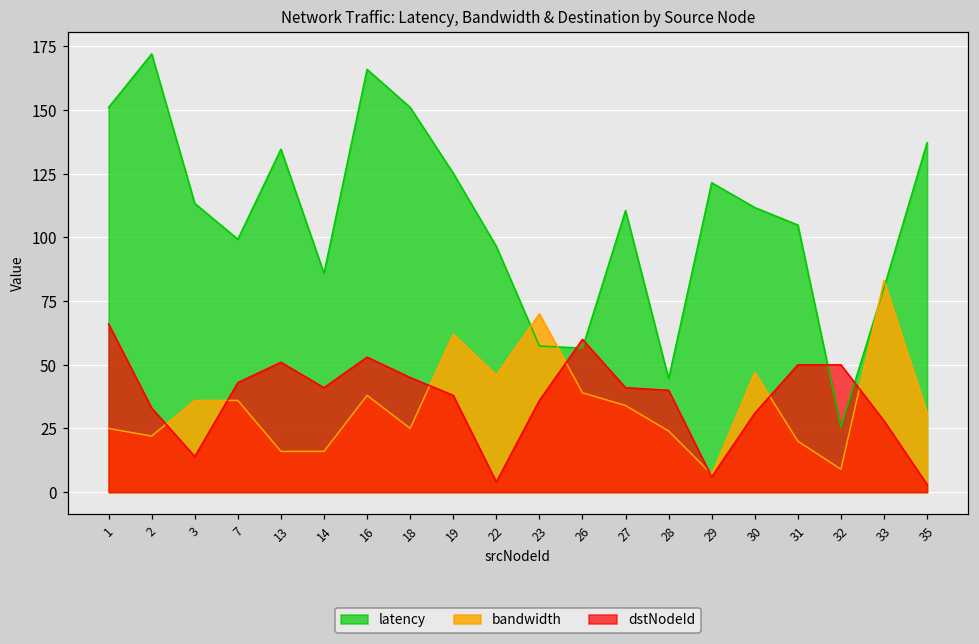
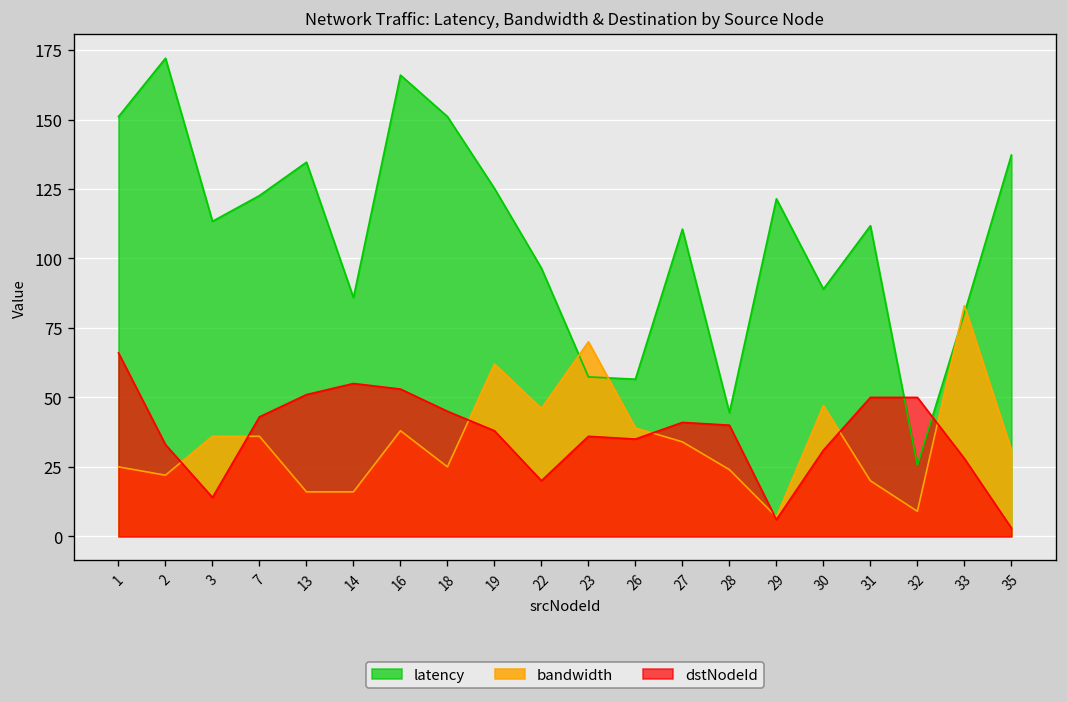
  {
    "latency": {
      "1": 151,
      "2": 172,
      "3": 113,
-     "7": 99,
+     "7": 123,
      "13": 135,
      "14": 86,
      "16": 166,
      "18": 151,
      "19": 125,
      "22": 96,
      "23": 57,
      "26": 57,
      "27": 111,
      "28": 45,
      "29": 121,
-     "30": 112,
-     "31": 105,
+     "30": 89,
+     "31": 112,
      "32": 26,
      "33": 80,
      "35": 137
    },
    "bandwidth": {
      "1": 25,
      "2": 22,
      "3": 36,
      "7": 36,
      "13": 16,
      "14": 16,
      "16": 38,
      "18": 25,
      "19": 62,
      "22": 46,
      "23": 70,
      "26": 39,
      "27": 34,
      "28": 24,
      "30": 47,
      "31": 20,
      "32": 9,
      "33": 83,
      "35": 31
    },
    "dstNodeId": {
      "1": 66,
      "2": 33,
      "3": 14,
      "7": 43,
      "13": 51,
-     "14": 41,
+     "14": 55,
      "16": 53,
      "18": 45,
      "19": 38,
-     "22": 4,
+     "22": 20,
      "23": 36,
-     "26": 60,
+     "26": 35,
      "27": 41,
      "28": 40,
      "30": 31,
      "31": 50,
      "32": 50,
      "33": 28,
      "35": 3
    }
  }
